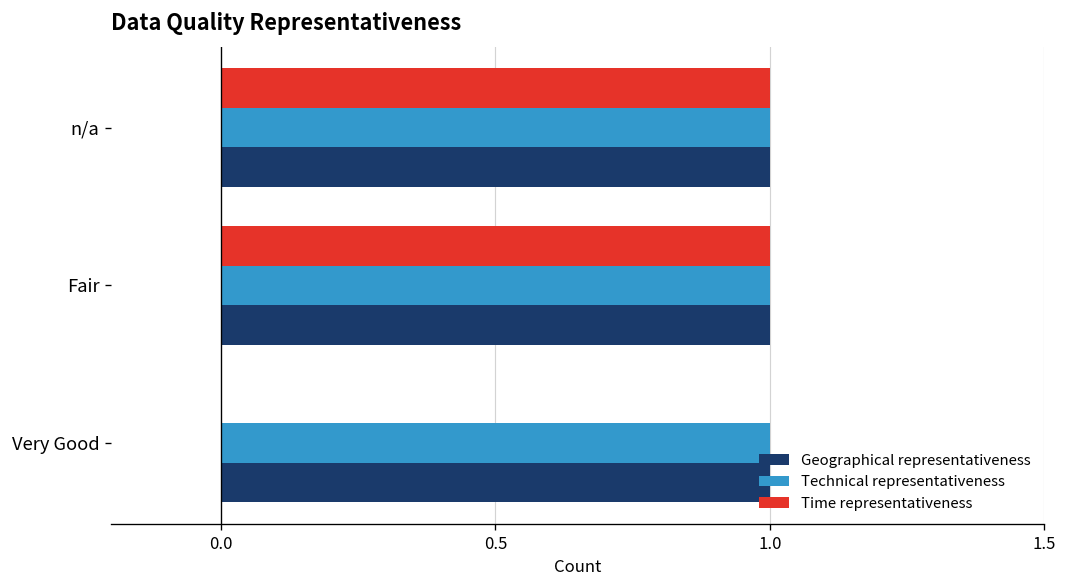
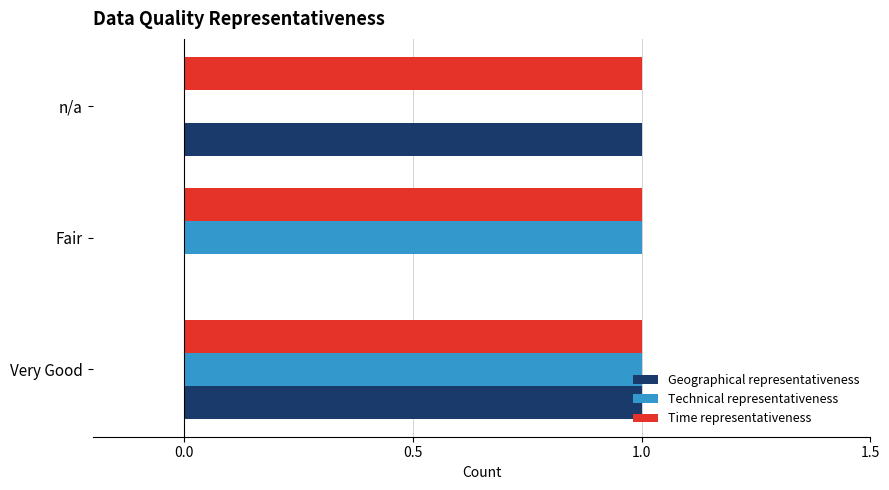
  {
    "Geographical representativeness": {
      "n/a": 1,
-     "Fair": 1,
+     "Fair": 0,
      "Very Good": 1
    },
    "Technical representativeness": {
-     "n/a": 1,
+     "n/a": 0,
      "Fair": 1,
      "Very Good": 1
    },
    "Time representativeness": {
      "n/a": 1,
      "Fair": 1,
-     "Very Good": 0
+     "Very Good": 1
    }
  }
